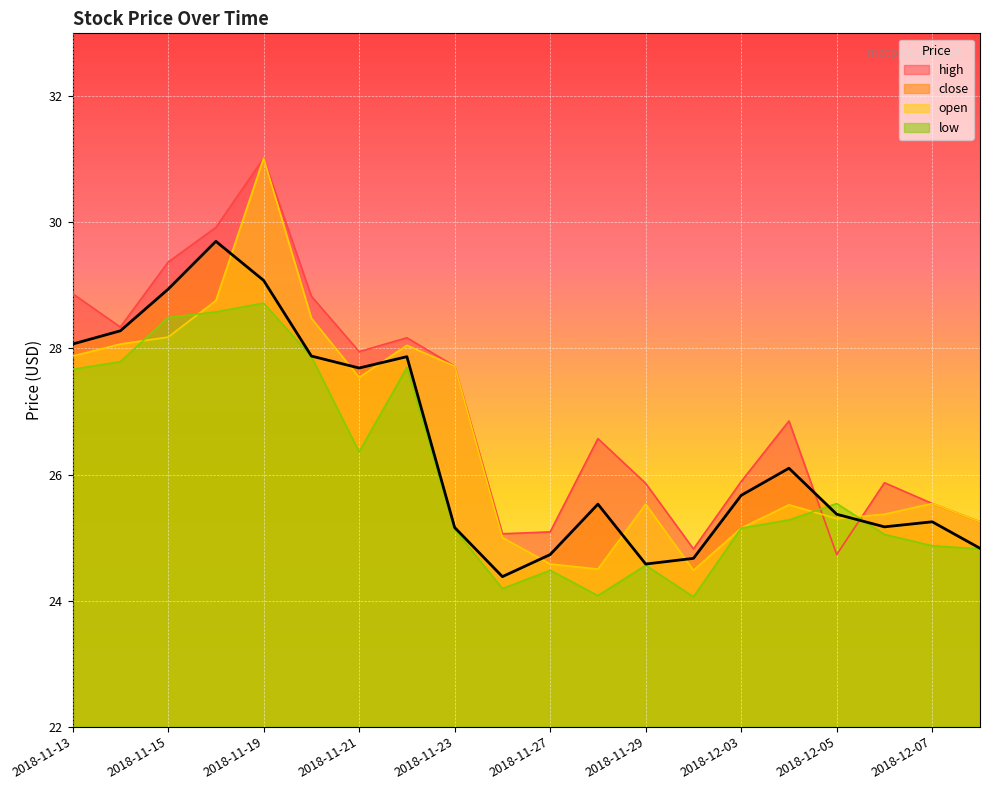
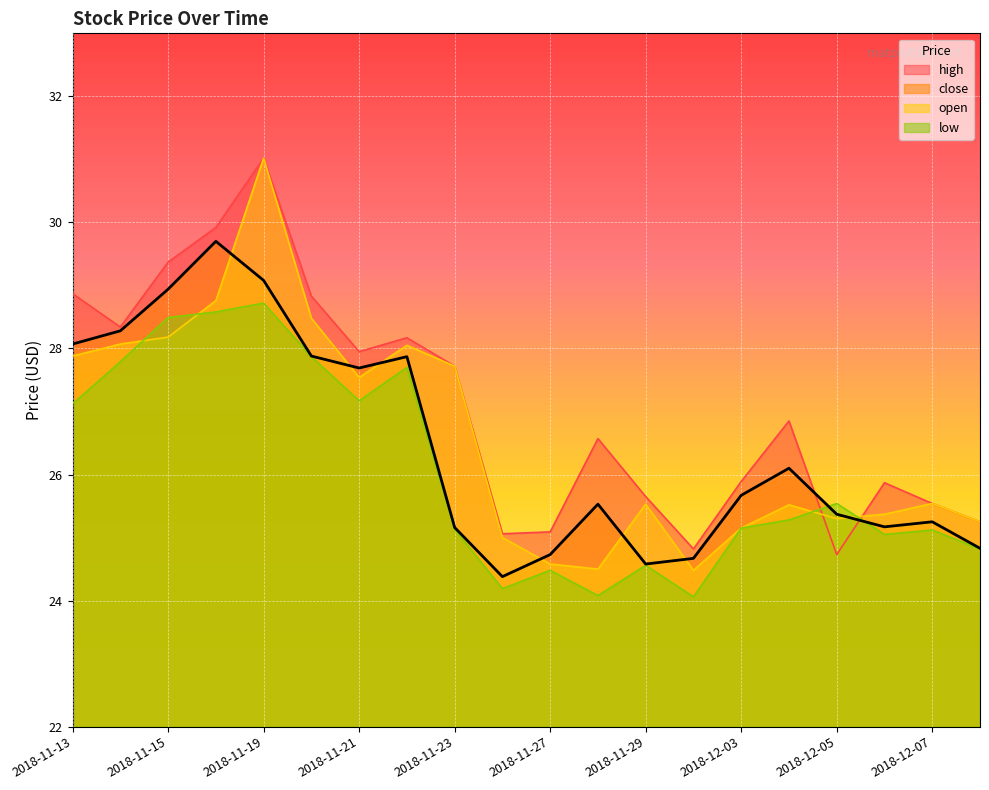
  {
    "high": {
      "2018-11-13": 28.9,
      "2018-11-15": 29.4,
      "2018-11-21": 28.0,
      "2018-11-27": 25.1,
-     "2018-11-29": 25.9,
+     "2018-11-29": 25.7,
      "2018-12-03": 25.9,
      "2018-12-05": 24.7
    },
    "low": {
-     "2018-11-13": 27.7,
+     "2018-11-13": 27.1,
      "2018-11-15": 28.5,
      "2018-11-19": 28.7,
-     "2018-11-21": 26.4,
+     "2018-11-21": 27.2,
      "2018-11-27": 24.5,
      "2018-12-05": 25.5,
-     "2018-12-07": 24.9
+     "2018-12-07": 25.1
    }
  }
